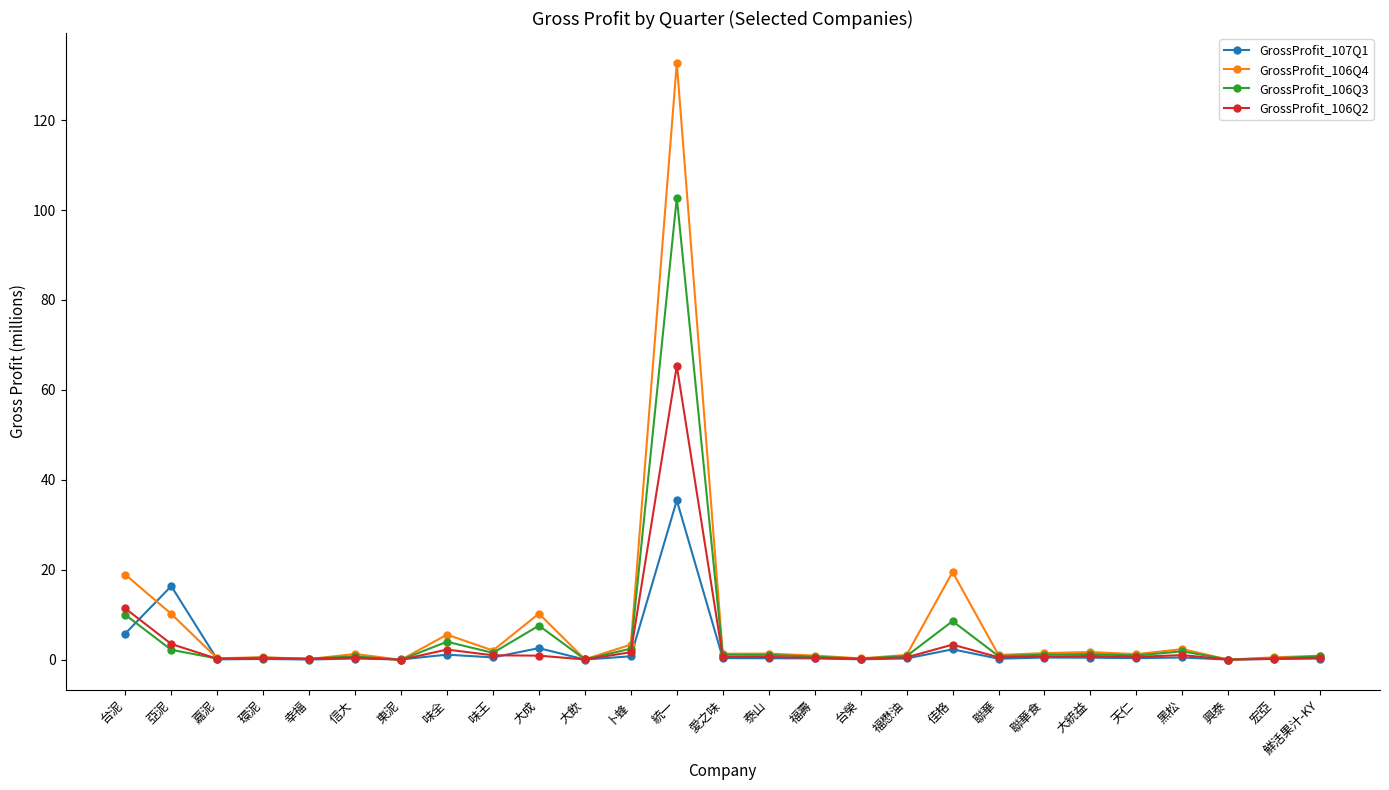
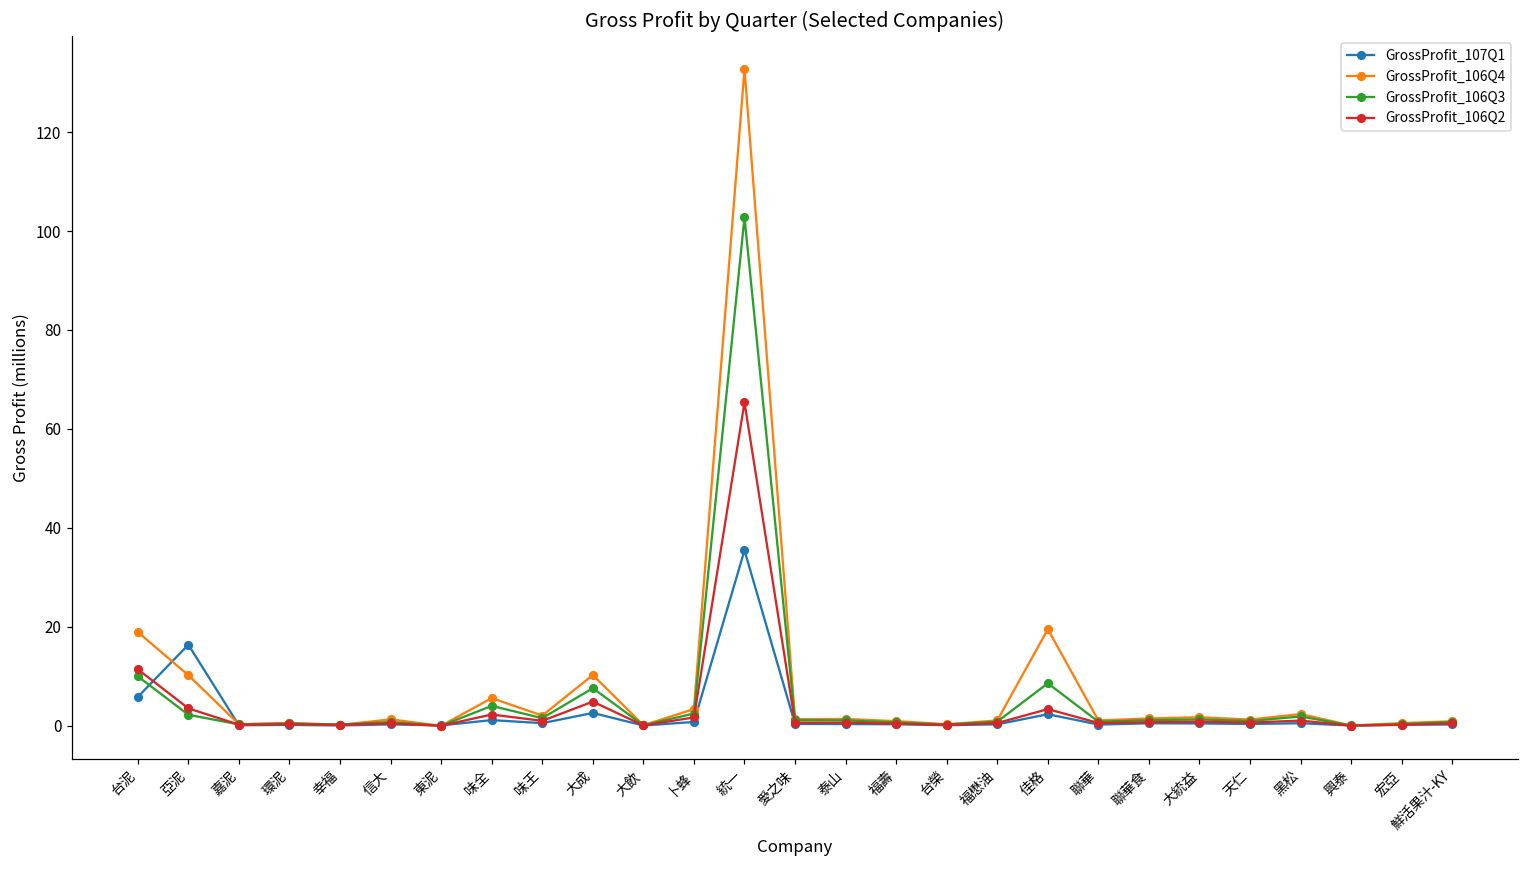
  {
    "GrossProfit_107Q1": {
      "台泥": 6,
      "亞泥": 16,
      "味全": 1,
      "大成": 3,
      "卜蜂": 1,
      "統一": 35,
      "佳格": 2
    },
    "GrossProfit_106Q4": {
      "台泥": 19,
      "亞泥": 10,
      "味全": 6,
      "大成": 10,
      "卜蜂": 3,
      "統一": 133,
      "佳格": 19
    },
    "GrossProfit_106Q3": {
      "台泥": 10,
      "亞泥": 2,
      "味全": 4,
      "大成": 8,
      "卜蜂": 2,
      "統一": 103,
      "佳格": 9
    },
    "GrossProfit_106Q2": {
      "台泥": 11,
      "亞泥": 3,
      "味全": 2,
-     "大成": 1,
+     "大成": 5,
      "卜蜂": 2,
      "統一": 65,
      "佳格": 3
    }
  }
